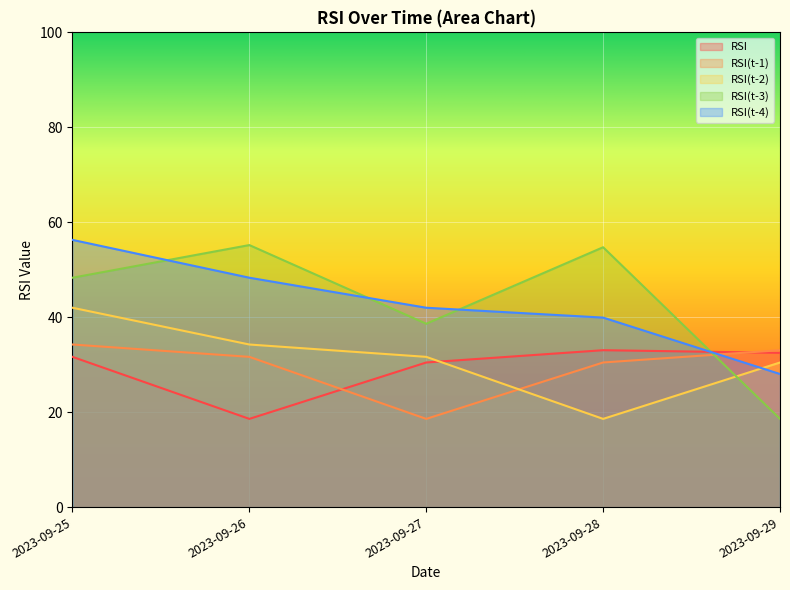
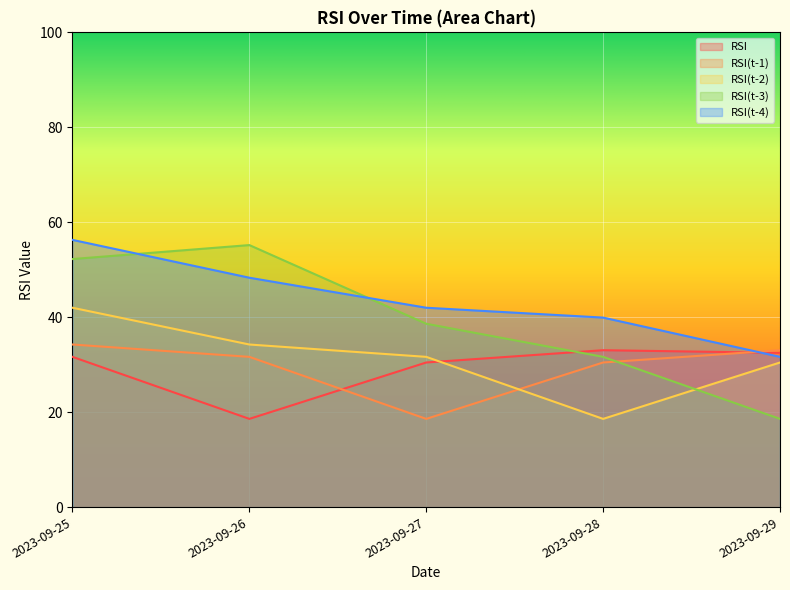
  {
    "RSI(t-3)": {
-     "2023-09-25": 48,
+     "2023-09-25": 52,
      "2023-09-26": 55,
      "2023-09-27": 39,
-     "2023-09-28": 55,
+     "2023-09-28": 32,
      "2023-09-29": 19
    },
    "RSI(t-4)": {
      "2023-09-25": 56,
      "2023-09-26": 48,
      "2023-09-27": 42,
      "2023-09-28": 40,
-     "2023-09-29": 28
+     "2023-09-29": 32
    }
  }
